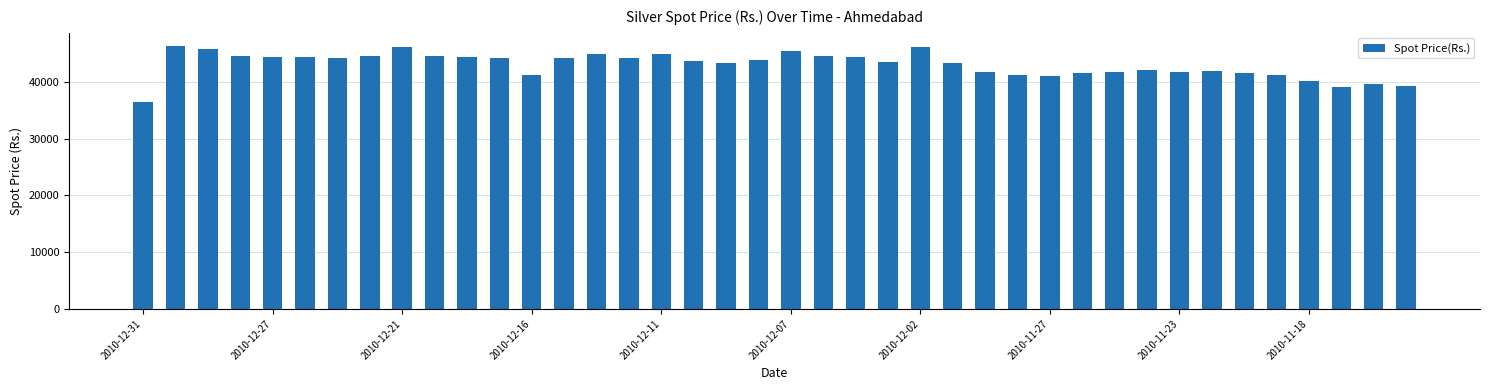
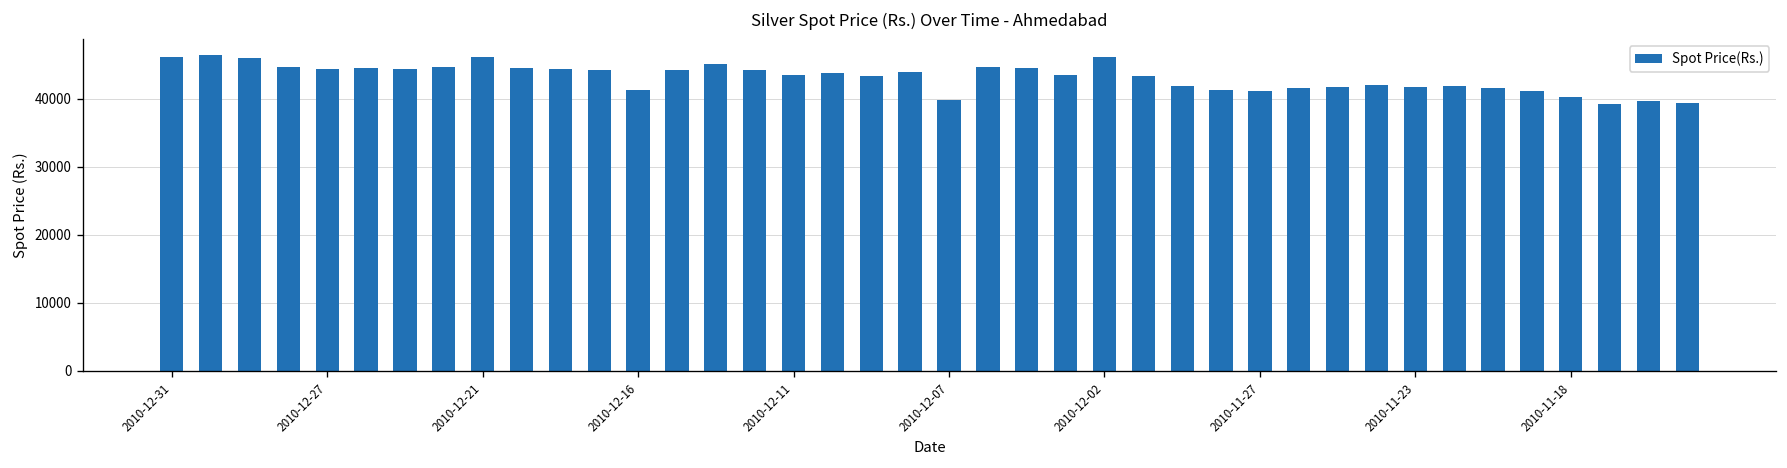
  {
-   "2010-12-31": 37000,
+   "2010-12-31": 46000,
    "2010-12-27": 44000,
    "2010-12-21": 46000,
    "2010-12-16": 41000,
-   "2010-12-11": 45000,
-   "2010-12-07": 45000,
+   "2010-12-11": 43000,
+   "2010-12-07": 40000,
    "2010-12-02": 46000,
    "2010-11-27": 41000,
    "2010-11-23": 42000,
    "2010-11-18": 40000
  }
